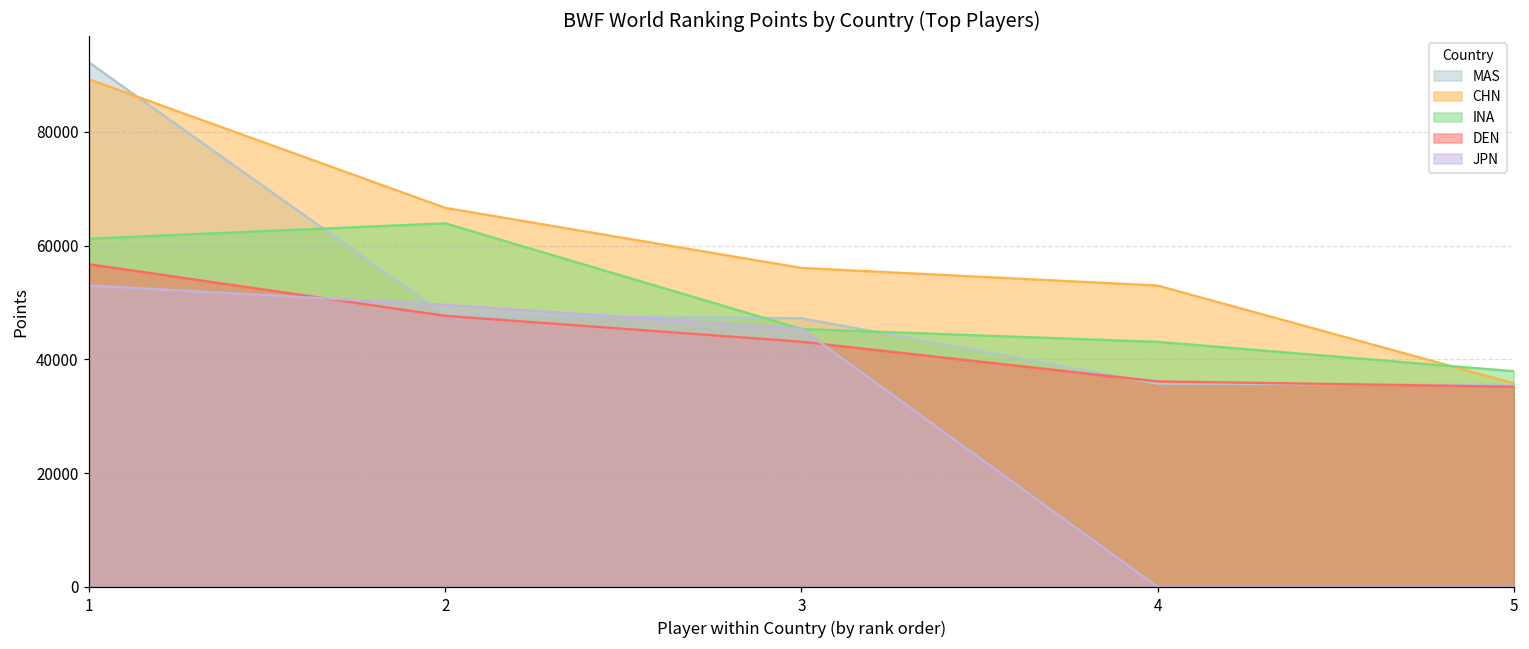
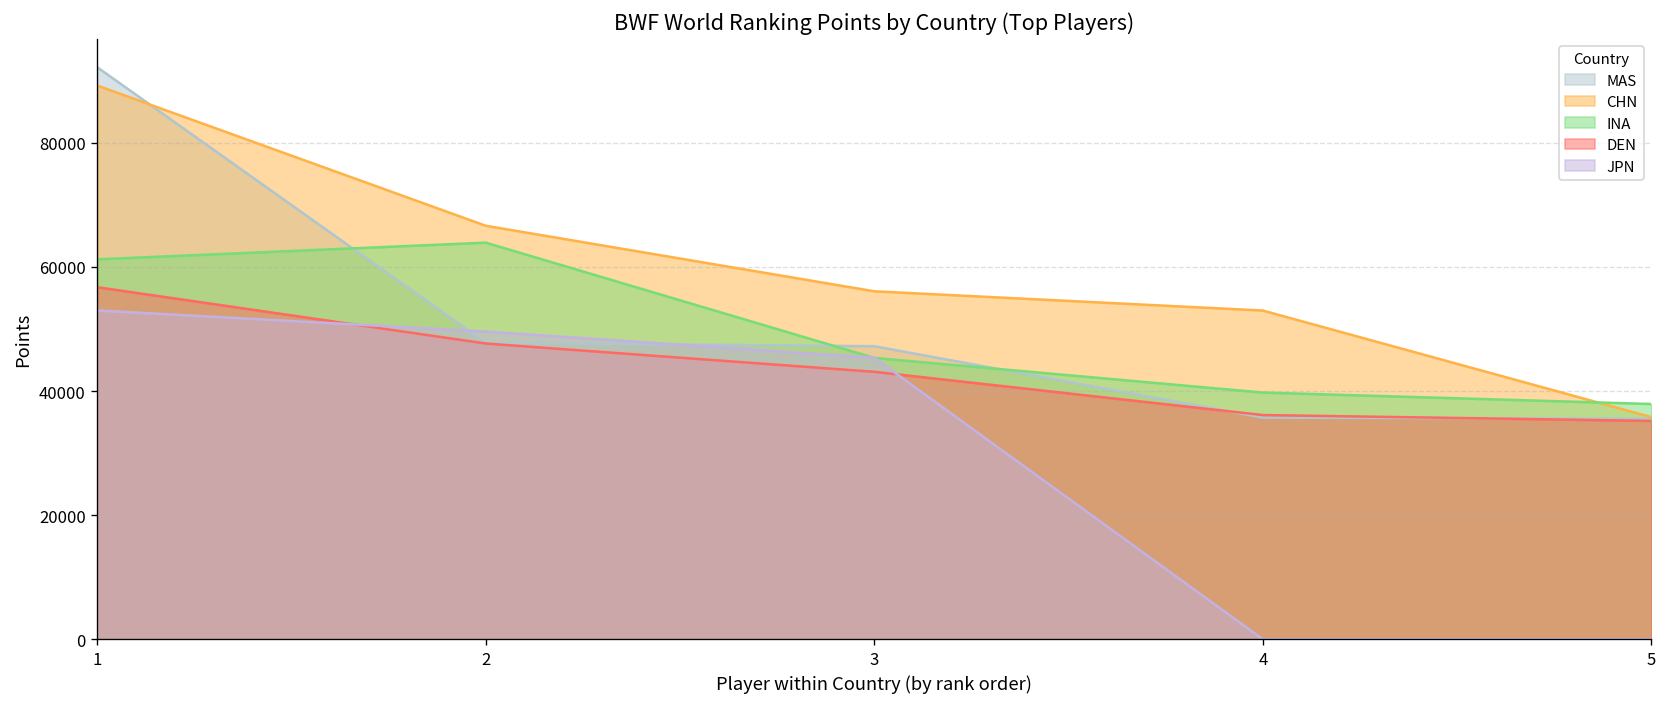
  {
    "INA": {
      "1": 61000,
      "2": 64000,
-     "4": 43000,
+     "4": 40000,
      "5": 38000
    }
  }
